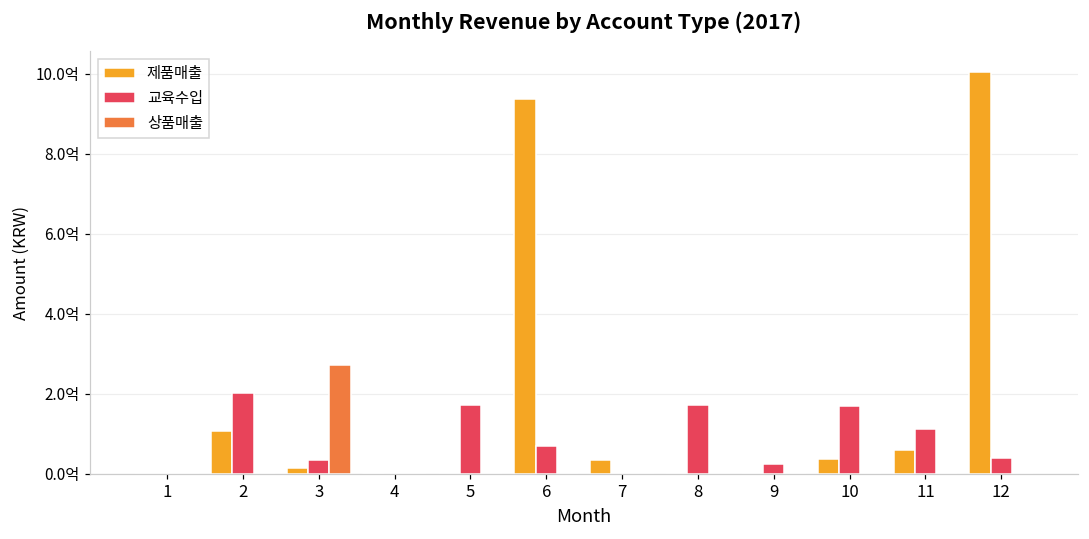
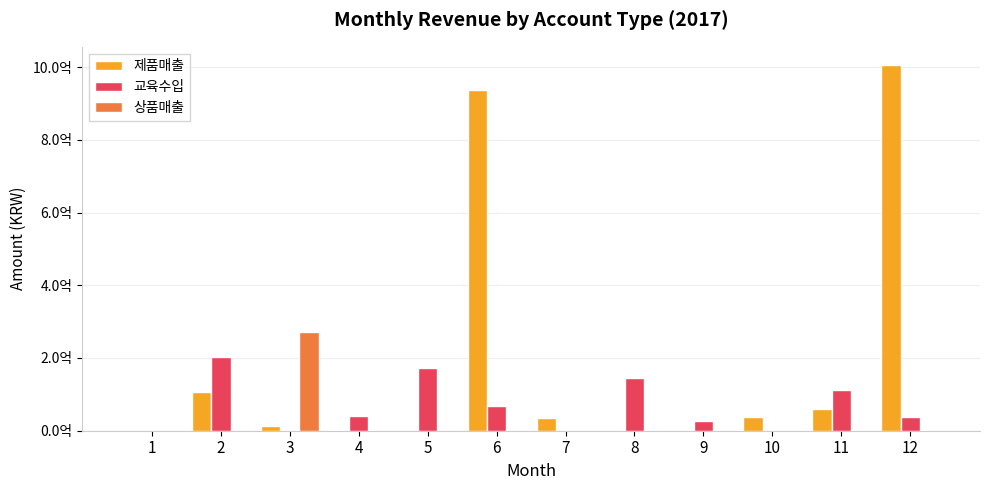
  {
    "교육수입": {
      "2": "2.0억",
-     "3": "0.4억",
-     "4": "0.0억",
+     "3": "0.0억",
+     "4": "0.4억",
      "5": "1.7억",
      "6": "0.7억",
      "7": "0.0억",
-     "8": "1.7억",
+     "8": "1.4억",
      "9": "0.3억",
-     "10": "1.7억",
+     "10": "0.0억",
      "11": "1.1억",
      "12": "0.4억"
    }
  }
